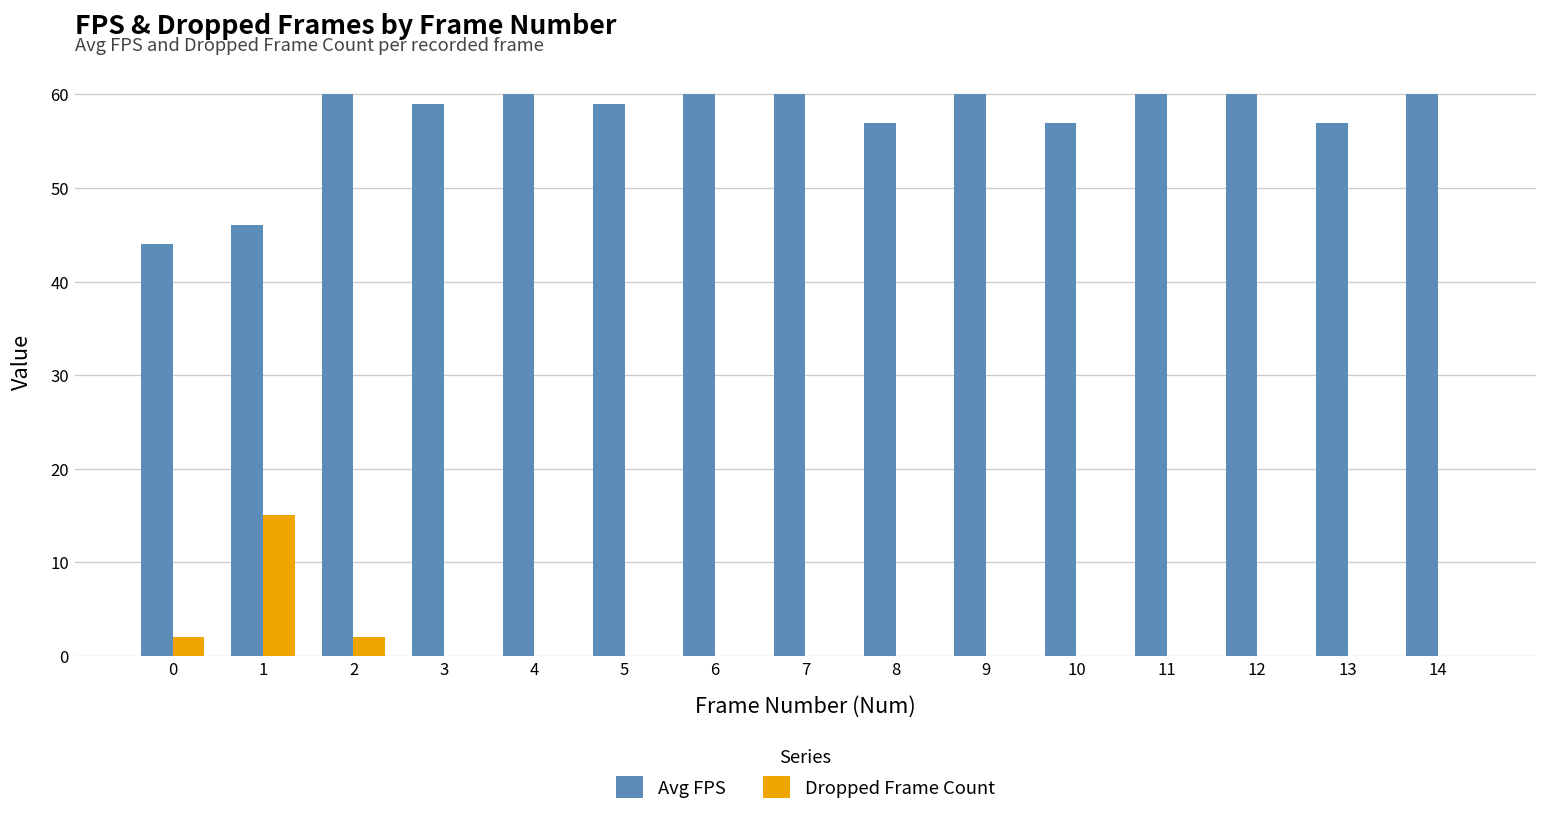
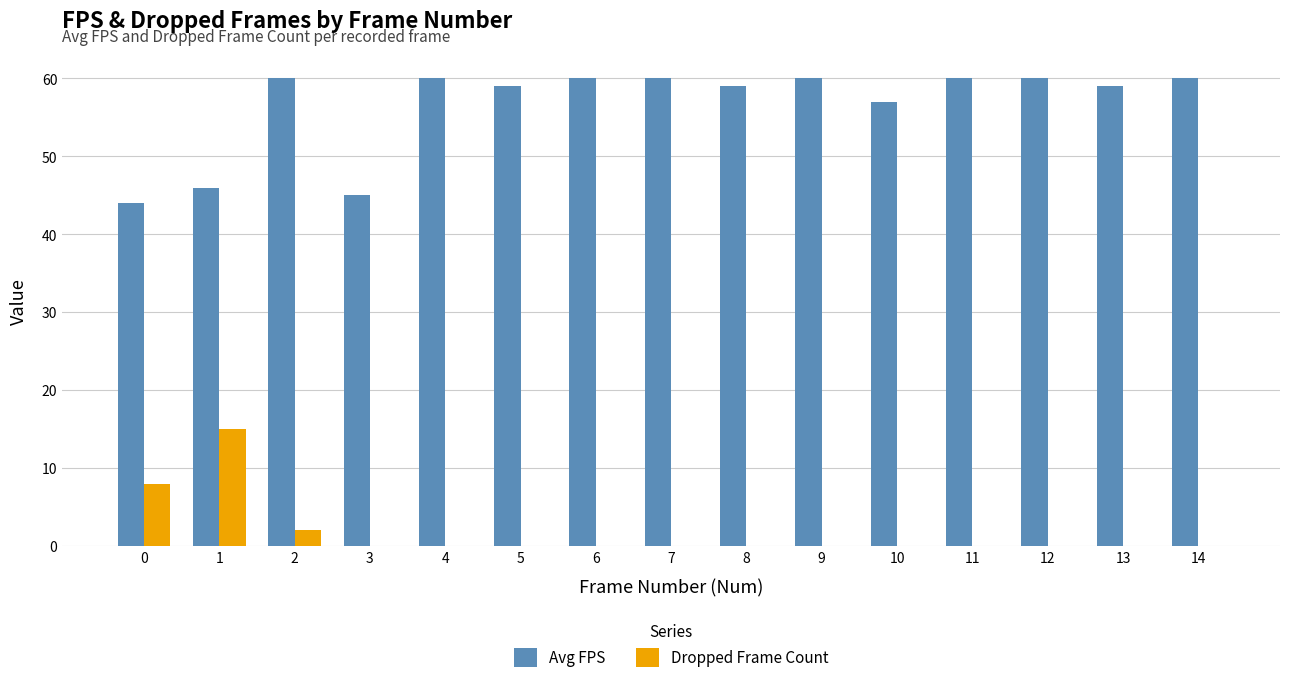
  {
    "Avg FPS": {
      "0": 44,
      "1": 46,
      "2": 60,
-     "3": 59,
+     "3": 45,
      "4": 60,
      "5": 59,
      "6": 60,
      "7": 60,
-     "8": 57,
+     "8": 59,
      "9": 60,
      "10": 57,
      "11": 60,
      "12": 60,
-     "13": 57,
+     "13": 59,
      "14": 60
    },
    "Dropped Frame Count": {
-     "0": 2,
+     "0": 8,
      "1": 15,
      "2": 2,
      "3": 0,
      "4": 0,
      "5": 0,
      "6": 0,
      "7": 0,
      "8": 0,
      "9": 0,
      "10": 0,
      "11": 0,
      "12": 0,
      "13": 0,
      "14": 0
    }
  }
